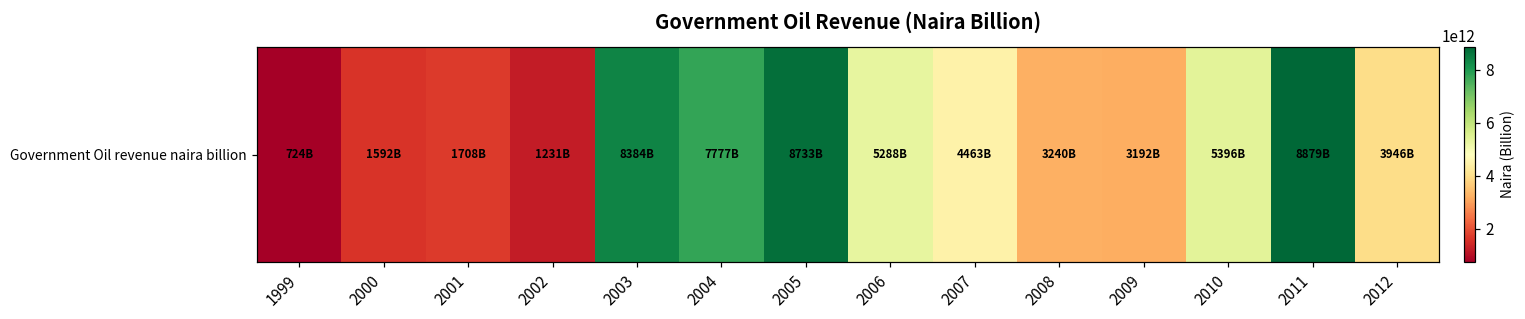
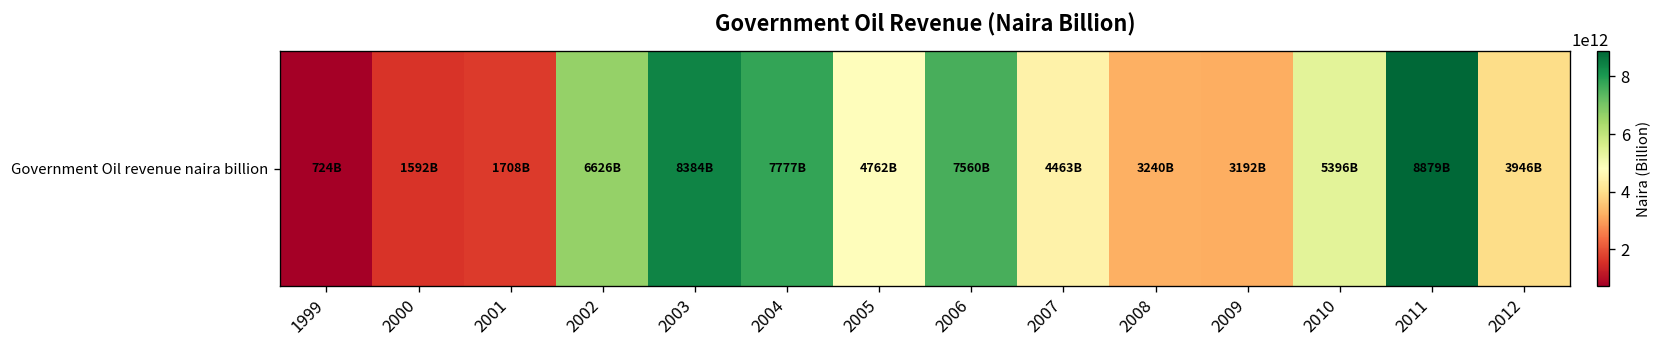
  {
    "Government Oil revenue naira billion": {
      "1999": "724B",
      "2000": "1592B",
      "2001": "1708B",
-     "2002": "1231B",
+     "2002": "6626B",
      "2003": "8384B",
      "2004": "7777B",
-     "2005": "8733B",
-     "2006": "5288B",
+     "2005": "4762B",
+     "2006": "7560B",
      "2007": "4463B",
      "2008": "3240B",
      "2009": "3192B",
      "2010": "5396B",
      "2011": "8879B",
      "2012": "3946B"
    }
  }
